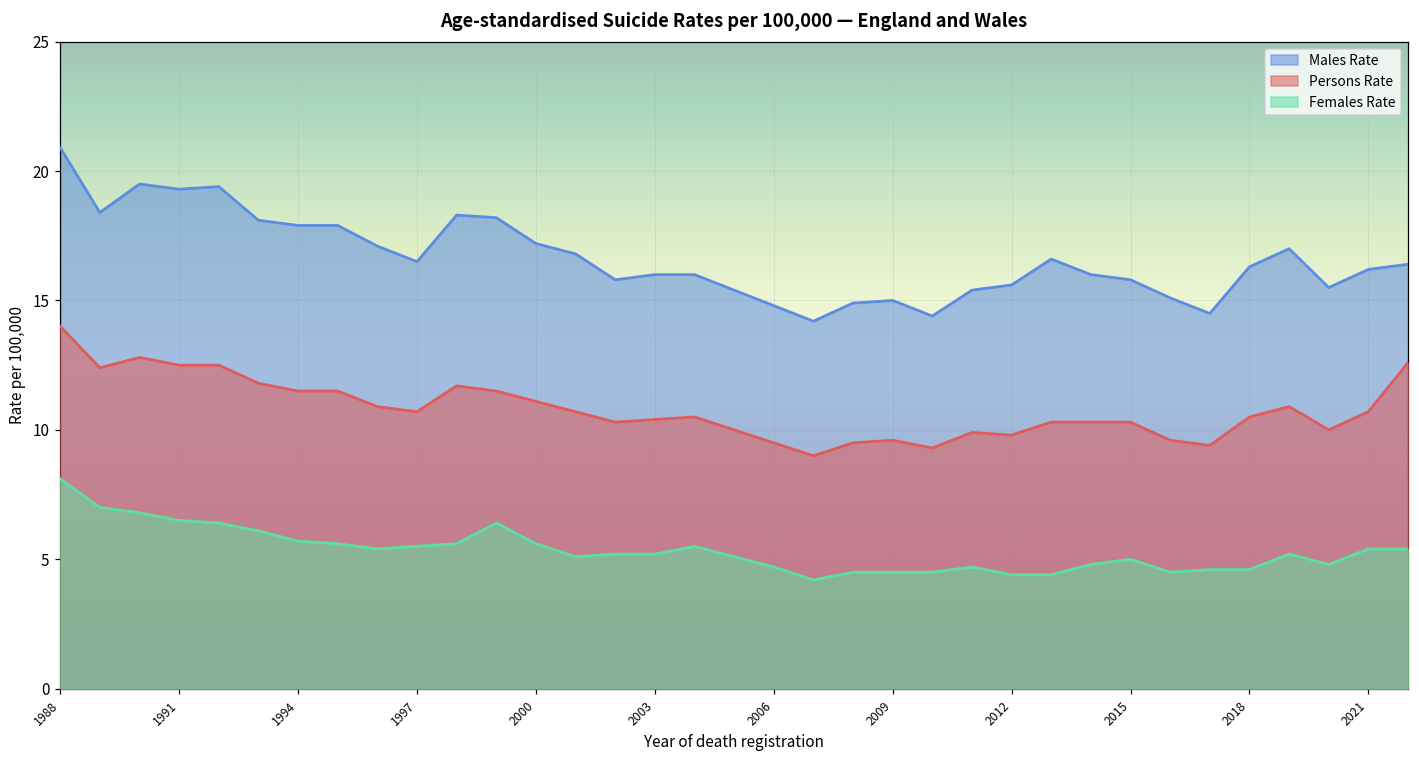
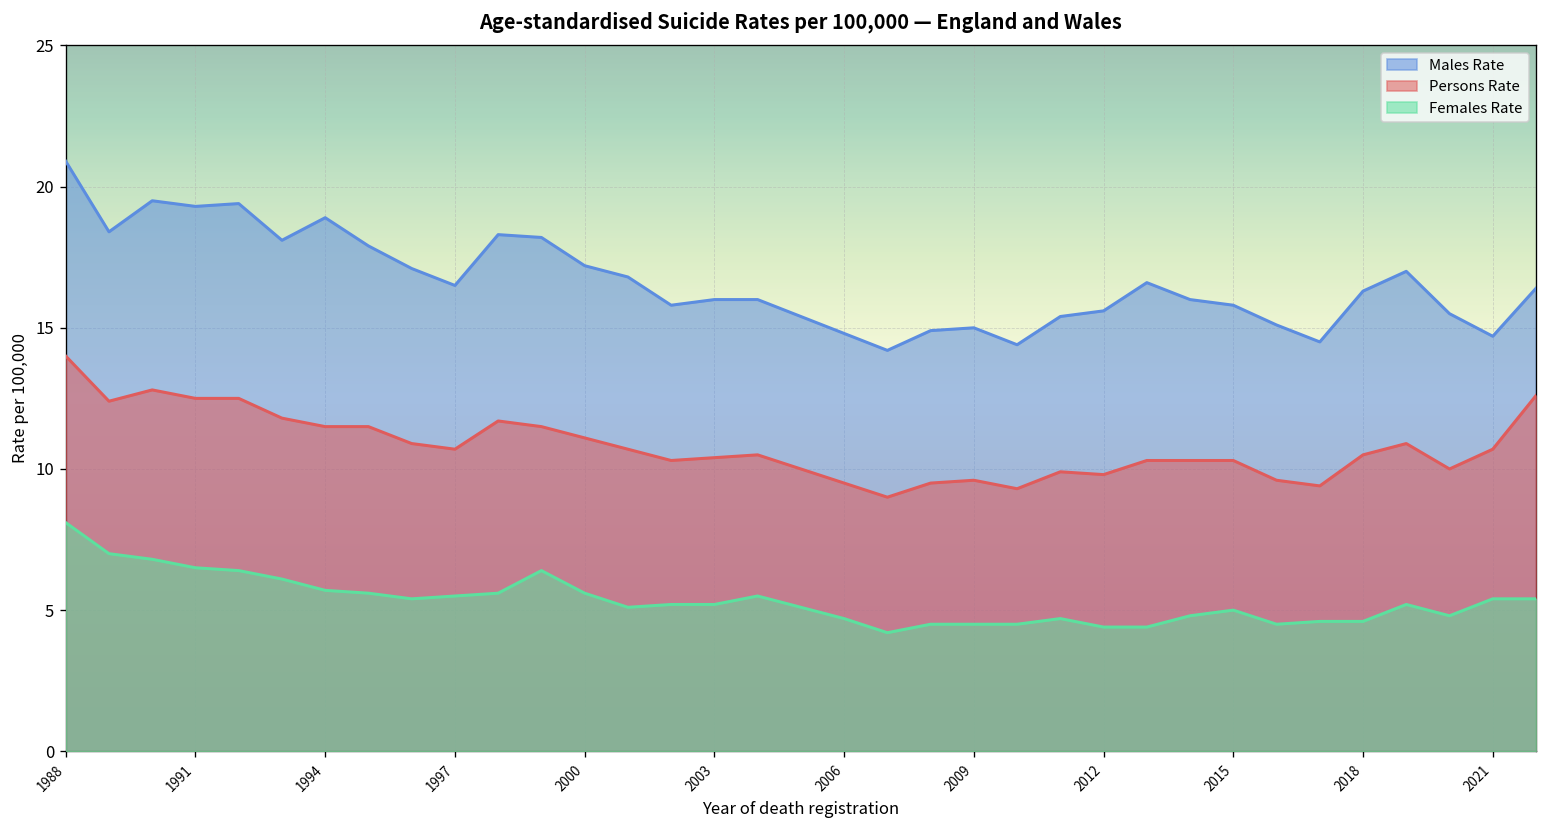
  {
    "Males Rate": {
      "1988": 20.9,
      "1991": 19.3,
-     "1994": 17.9,
+     "1994": 18.9,
      "1997": 16.5,
      "2000": 17.2,
      "2003": 16.0,
      "2006": 14.8,
      "2009": 15.0,
      "2012": 15.6,
      "2015": 15.8,
      "2018": 16.3,
-     "2021": 16.2
+     "2021": 14.7
    },
    "Persons Rate": {
      "1988": 14.0,
      "1991": 12.5,
      "1994": 11.5,
      "1997": 10.7,
      "2000": 11.1,
      "2003": 10.4,
      "2006": 9.5,
      "2009": 9.6,
      "2012": 9.8,
      "2015": 10.3,
      "2018": 10.5,
      "2021": 10.7
    },
    "Females Rate": {
      "1988": 8.1,
      "1991": 6.5,
      "1994": 5.7,
      "1997": 5.5,
      "2000": 5.6,
      "2003": 5.2,
      "2006": 4.7,
      "2009": 4.5,
      "2012": 4.4,
      "2015": 5.0,
      "2018": 4.6,
      "2021": 5.4
    }
  }
